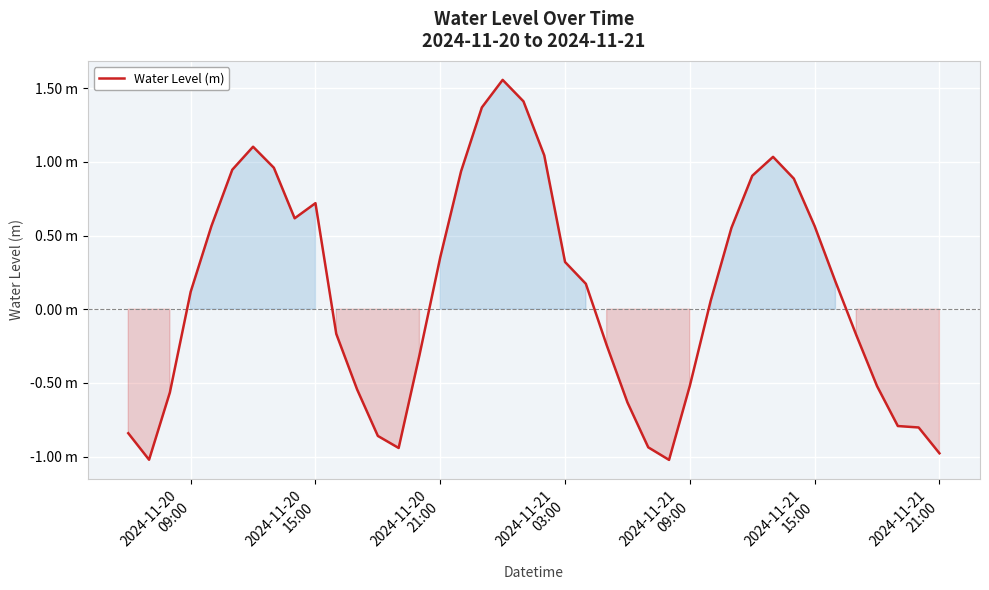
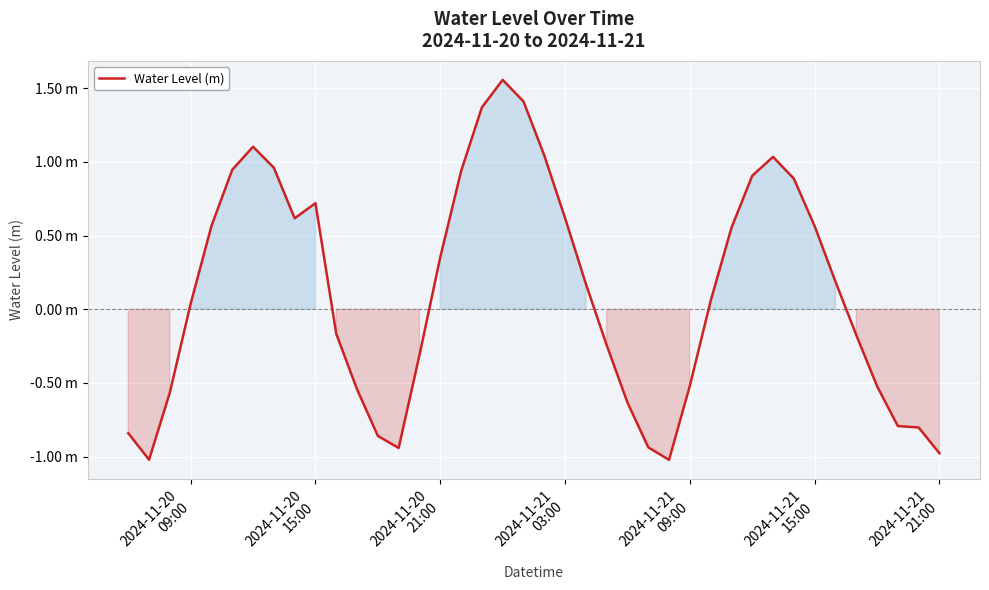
  {
-   "2024-11-20 09:00": "0.12 m",
+   "2024-11-20 09:00": "0.04 m",
    "2024-11-20 15:00": "0.72 m",
    "2024-11-20 21:00": "0.35 m",
-   "2024-11-21 03:00": "0.32 m",
+   "2024-11-21 03:00": "0.62 m",
    "2024-11-21 09:00": "-0.52 m",
    "2024-11-21 15:00": "0.56 m",
    "2024-11-21 21:00": "-0.98 m"
  }
